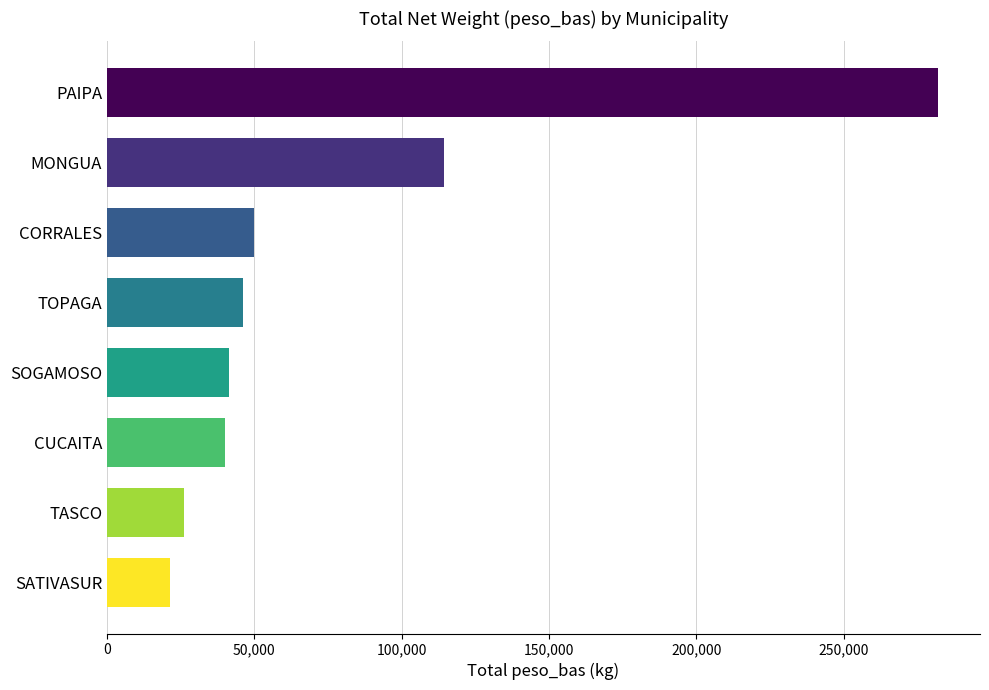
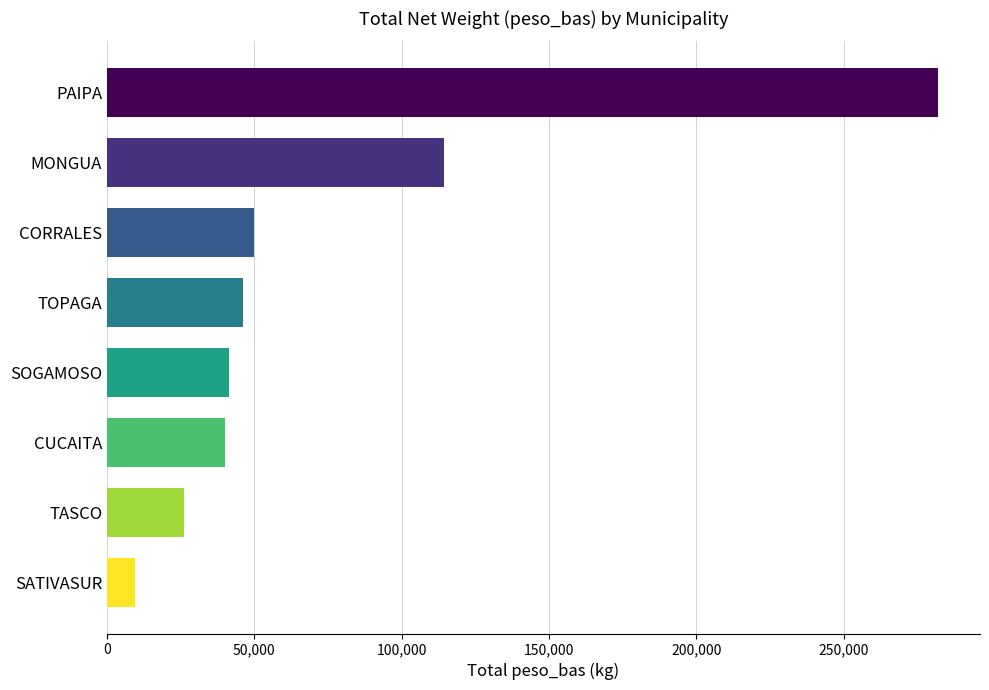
  {
    "PAIPA": "282,000",
    "MONGUA": "114,000",
    "CORRALES": "50,000",
    "TOPAGA": "46,000",
    "SOGAMOSO": "42,000",
    "CUCAITA": "40,000",
    "TASCO": "26,000",
-   "SATIVASUR": "21,000"
+   "SATIVASUR": "9,000"
  }
